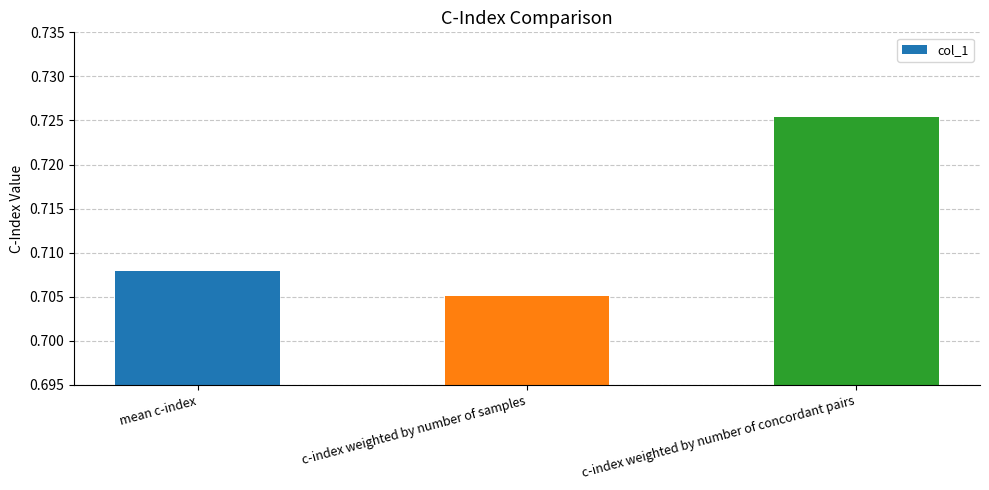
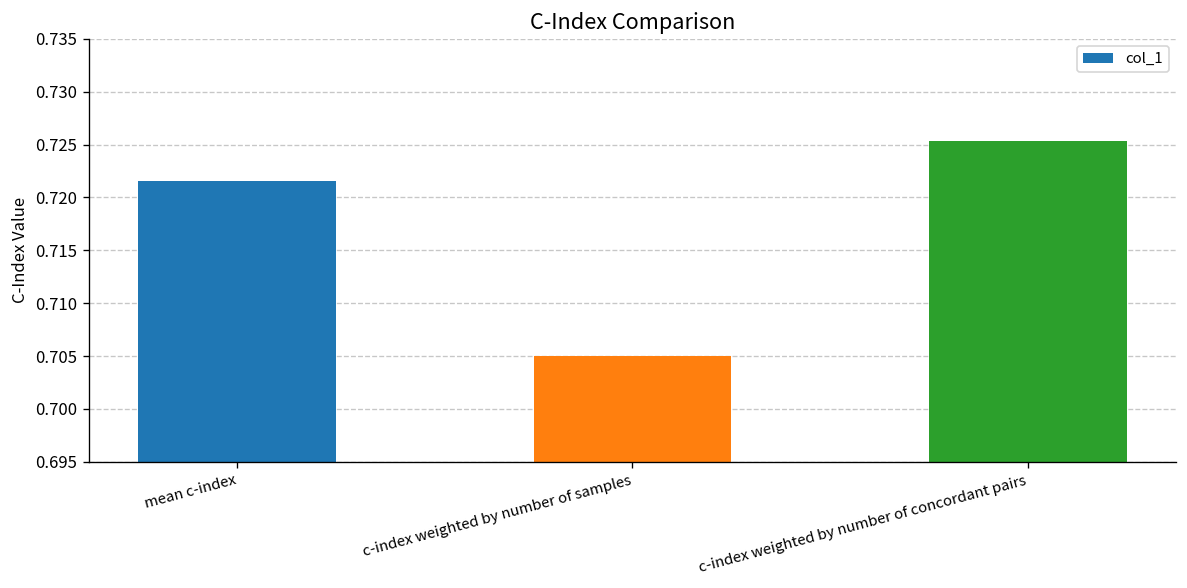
  {
-   "mean c-index": 0.708,
+   "mean c-index": 0.722,
    "c-index weighted by number of samples": 0.705,
    "c-index weighted by number of concordant pairs": 0.725
  }
